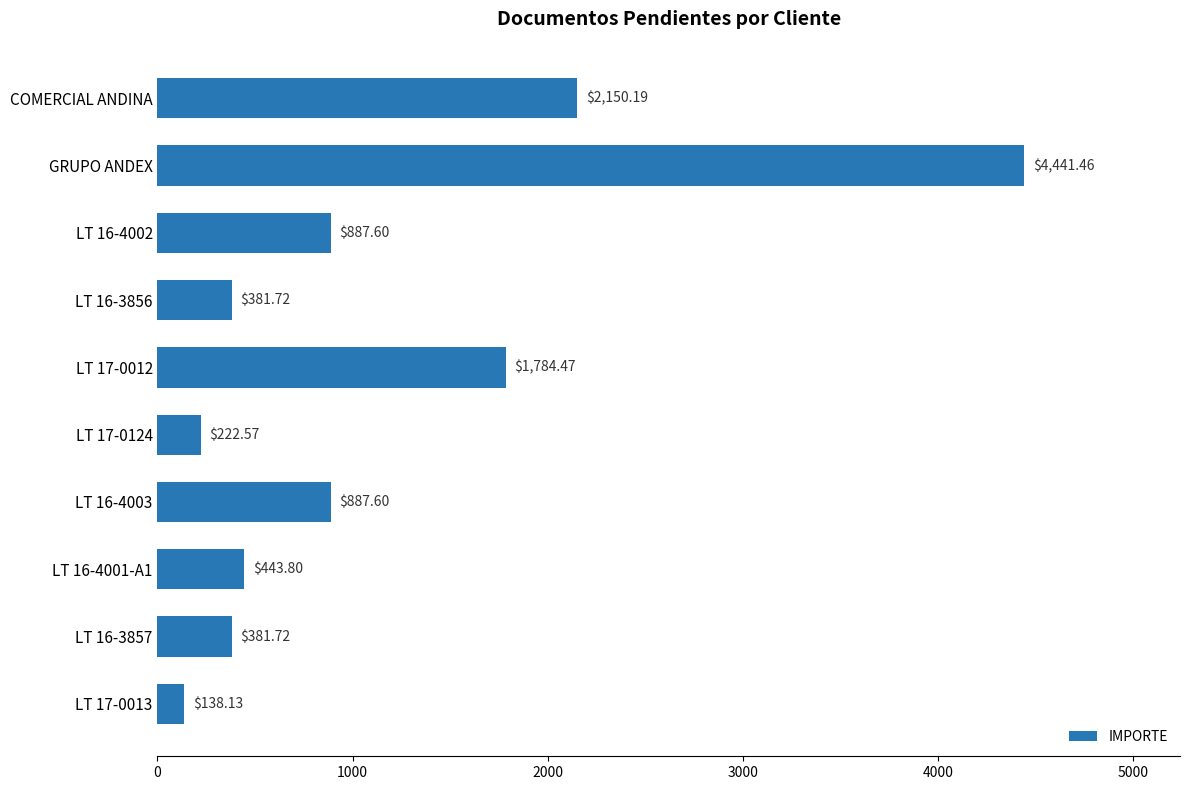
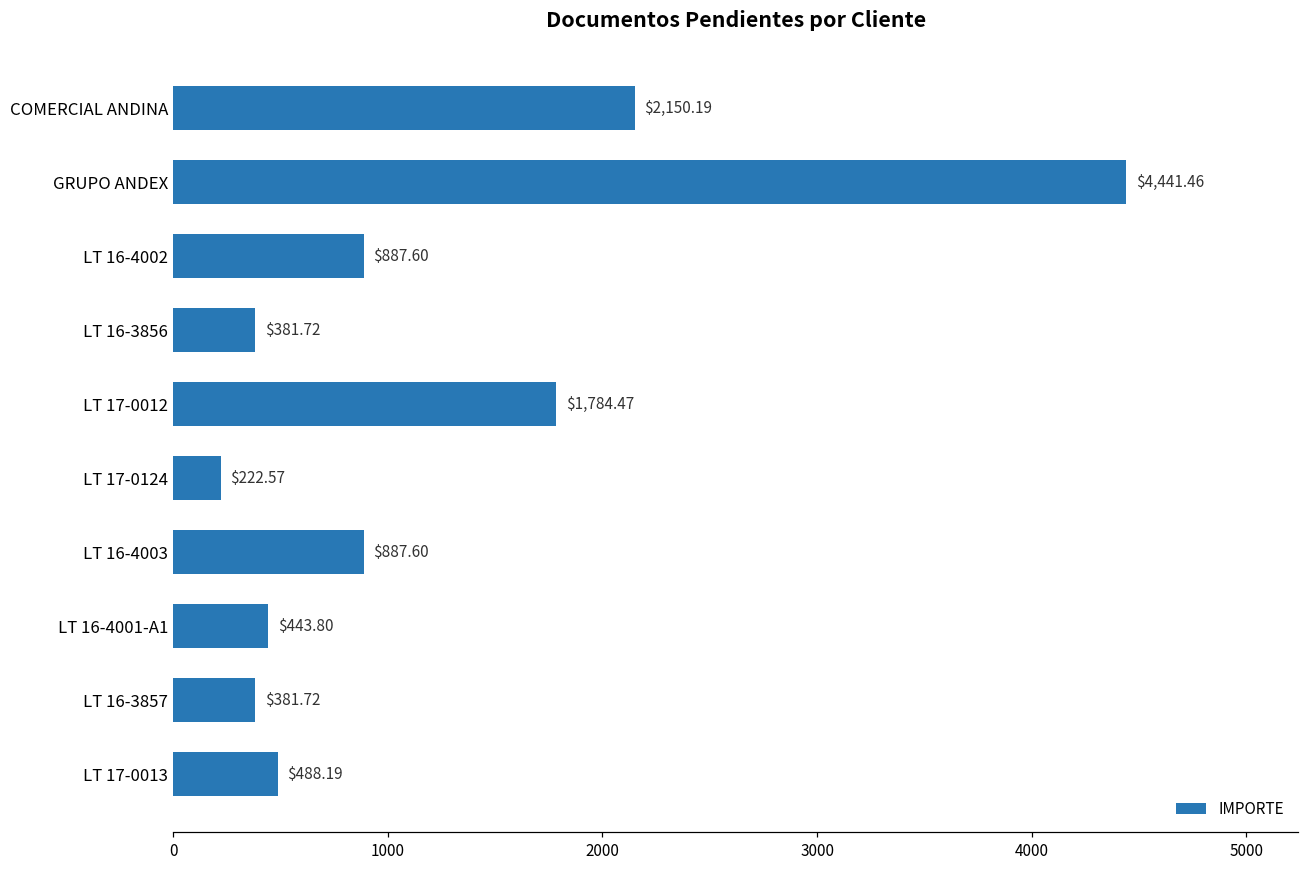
  {
    "COMERCIAL ANDINA": "$2,150.19",
    "GRUPO ANDEX": "$4,441.46",
    "LT 16-4002": "$887.60",
    "LT 16-3856": "$381.72",
    "LT 17-0012": "$1,784.47",
    "LT 17-0124": "$222.57",
    "LT 16-4003": "$887.60",
    "LT 16-4001-A1": "$443.80",
    "LT 16-3857": "$381.72",
-   "LT 17-0013": "$138.13"
+   "LT 17-0013": "$488.19"
  }
